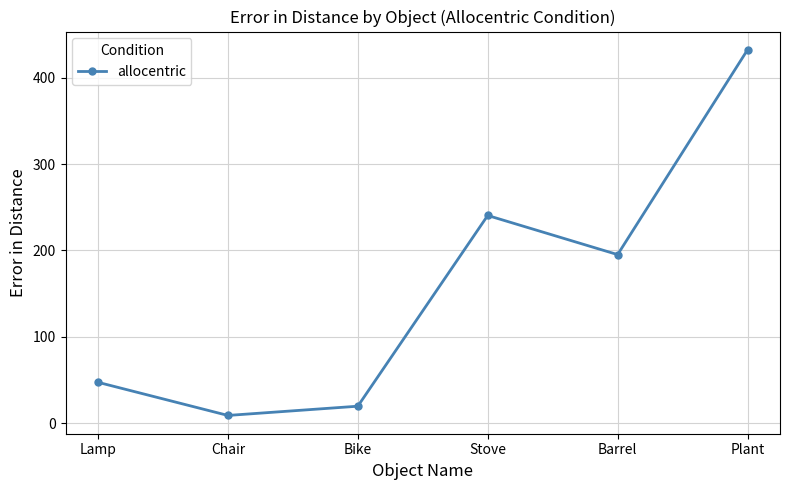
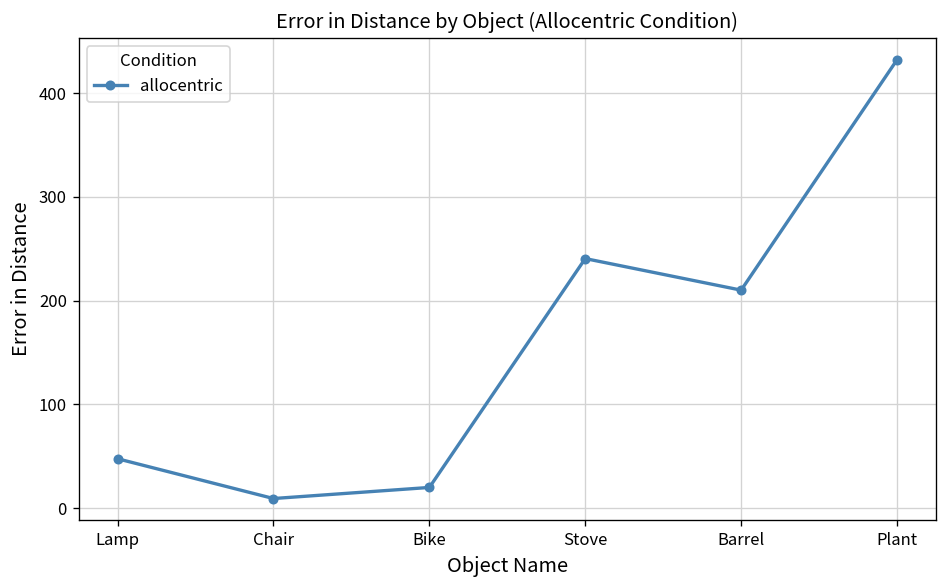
  {
    "Lamp": 50,
    "Chair": 10,
    "Bike": 20,
    "Stove": 240,
-   "Barrel": 200,
+   "Barrel": 210,
    "Plant": 430
  }
